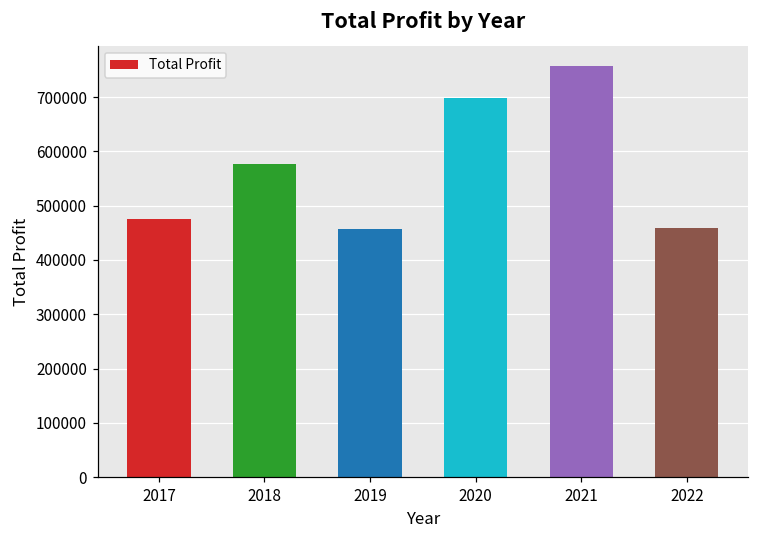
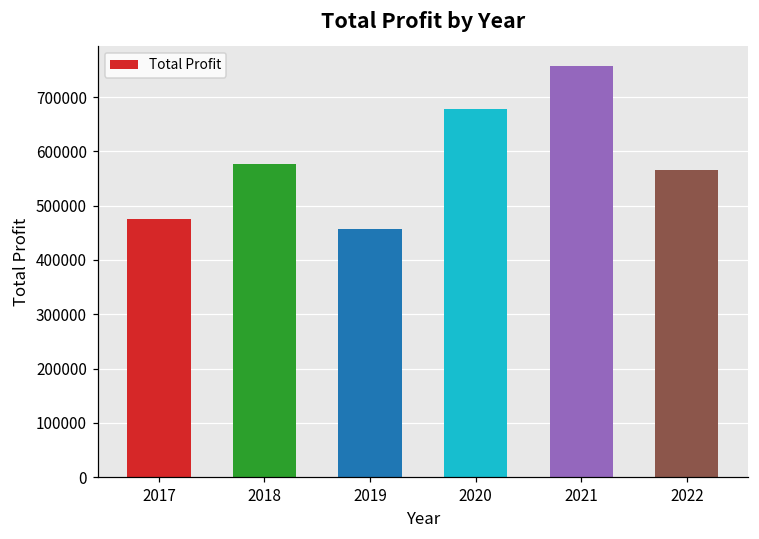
  {
    "2017": 480000,
    "2018": 580000,
    "2019": 460000,
-   "2020": 700000,
+   "2020": 680000,
    "2021": 760000,
-   "2022": 460000
+   "2022": 570000
  }
